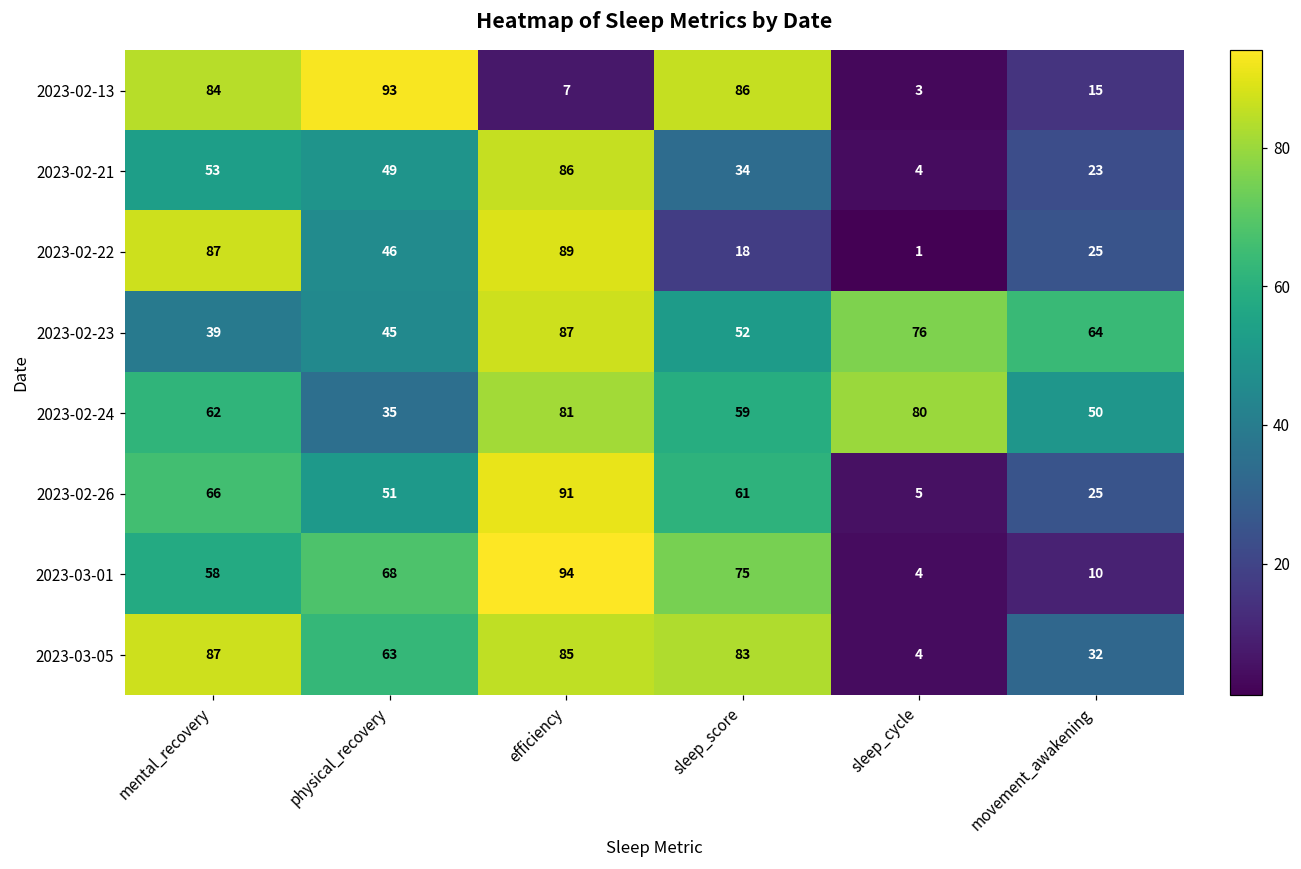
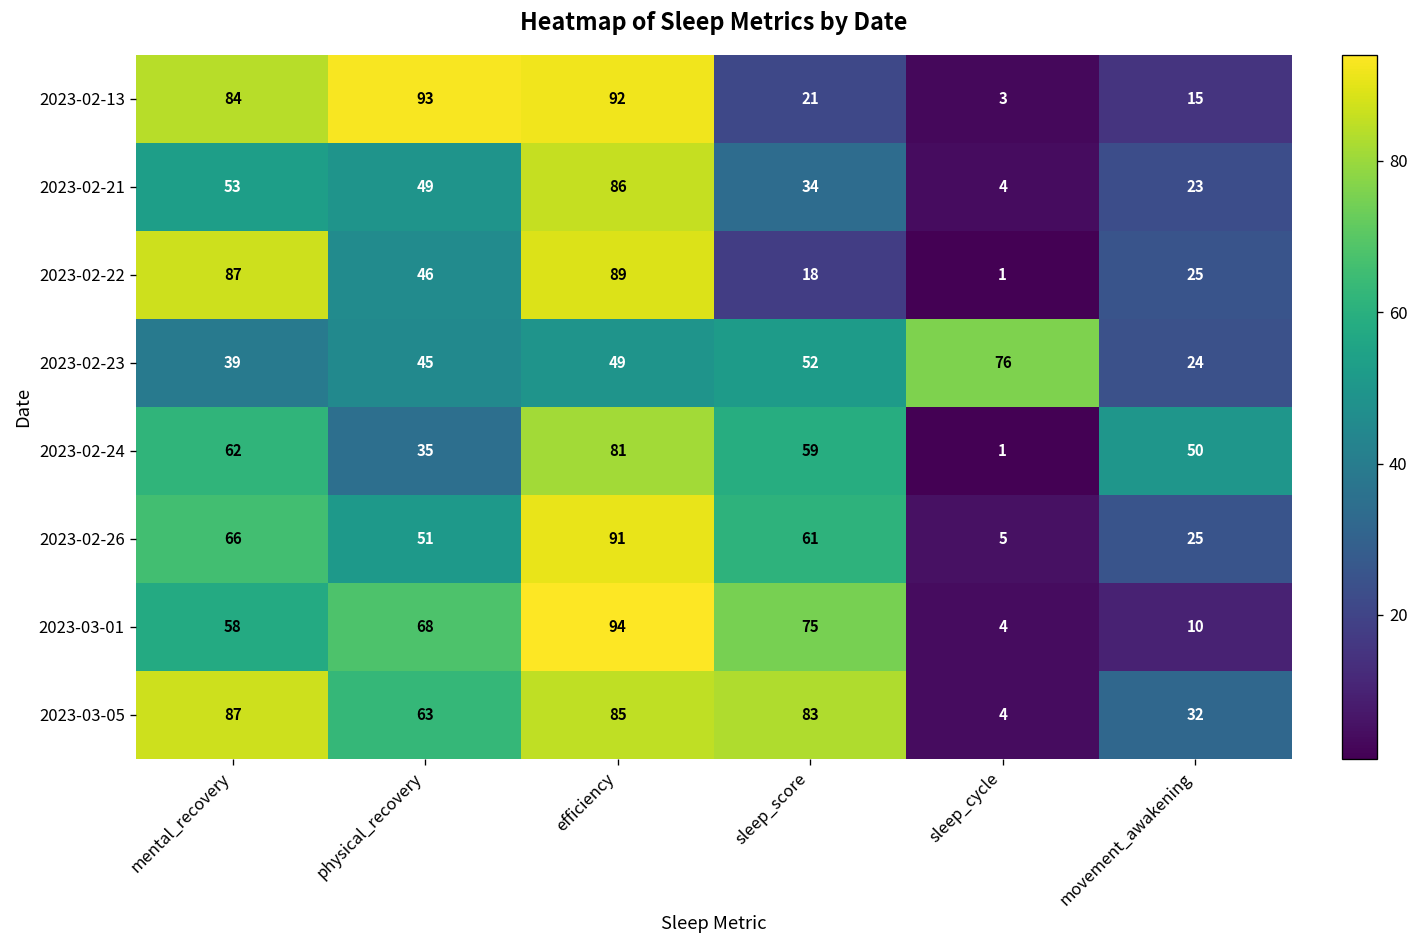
  {
    "2023-02-13": {
      "mental_recovery": 84,
      "physical_recovery": 93,
-     "efficiency": 7,
-     "sleep_score": 86,
+     "efficiency": 92,
+     "sleep_score": 21,
      "sleep_cycle": 3,
      "movement_awakening": 15
    },
    "2023-02-21": {
      "mental_recovery": 53,
      "physical_recovery": 49,
      "efficiency": 86,
      "sleep_score": 34,
      "sleep_cycle": 4,
      "movement_awakening": 23
    },
    "2023-02-22": {
      "mental_recovery": 87,
      "physical_recovery": 46,
      "efficiency": 89,
      "sleep_score": 18,
      "sleep_cycle": 1,
      "movement_awakening": 25
    },
    "2023-02-23": {
      "mental_recovery": 39,
      "physical_recovery": 45,
-     "efficiency": 87,
+     "efficiency": 49,
      "sleep_score": 52,
      "sleep_cycle": 76,
-     "movement_awakening": 64
+     "movement_awakening": 24
    },
    "2023-02-24": {
      "mental_recovery": 62,
      "physical_recovery": 35,
      "efficiency": 81,
      "sleep_score": 59,
-     "sleep_cycle": 80,
+     "sleep_cycle": 1,
      "movement_awakening": 50
    },
    "2023-02-26": {
      "mental_recovery": 66,
      "physical_recovery": 51,
      "efficiency": 91,
      "sleep_score": 61,
      "sleep_cycle": 5,
      "movement_awakening": 25
    },
    "2023-03-01": {
      "mental_recovery": 58,
      "physical_recovery": 68,
      "efficiency": 94,
      "sleep_score": 75,
      "sleep_cycle": 4,
      "movement_awakening": 10
    },
    "2023-03-05": {
      "mental_recovery": 87,
      "physical_recovery": 63,
      "efficiency": 85,
      "sleep_score": 83,
      "sleep_cycle": 4,
      "movement_awakening": 32
    }
  }
